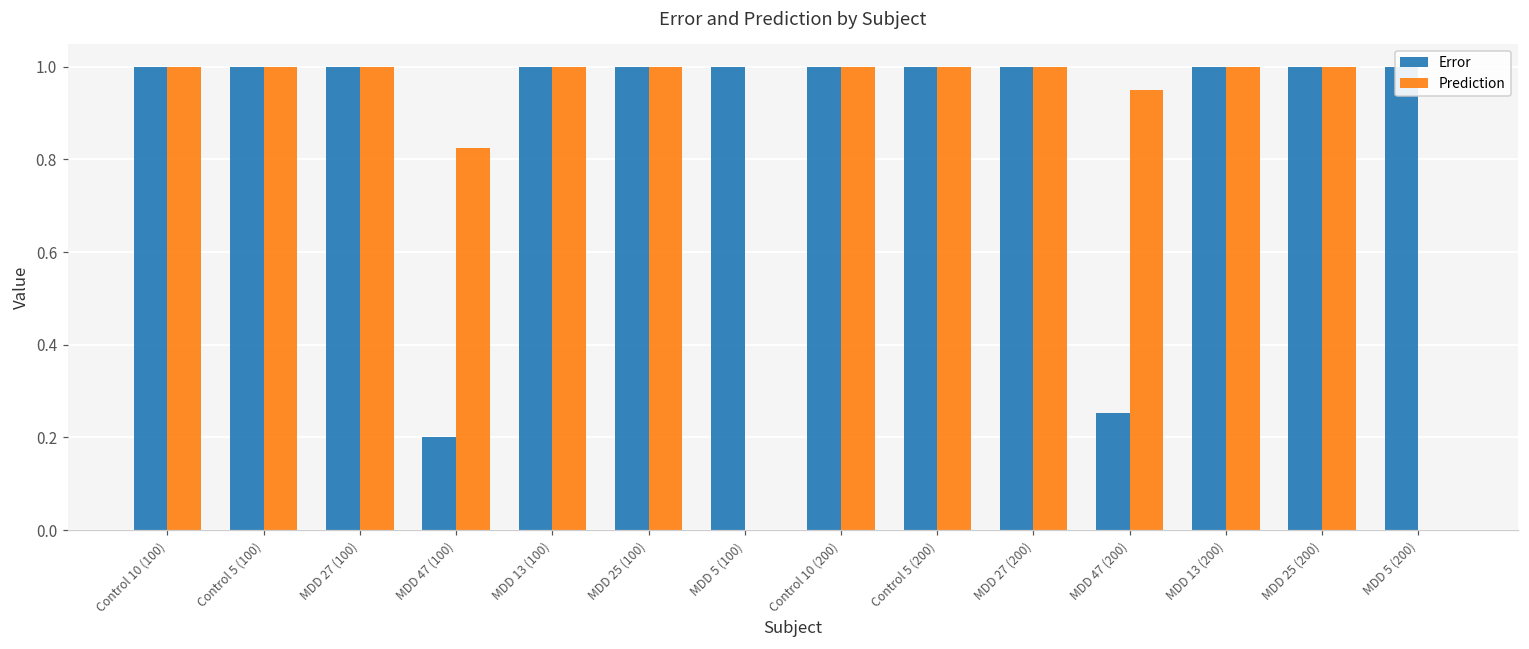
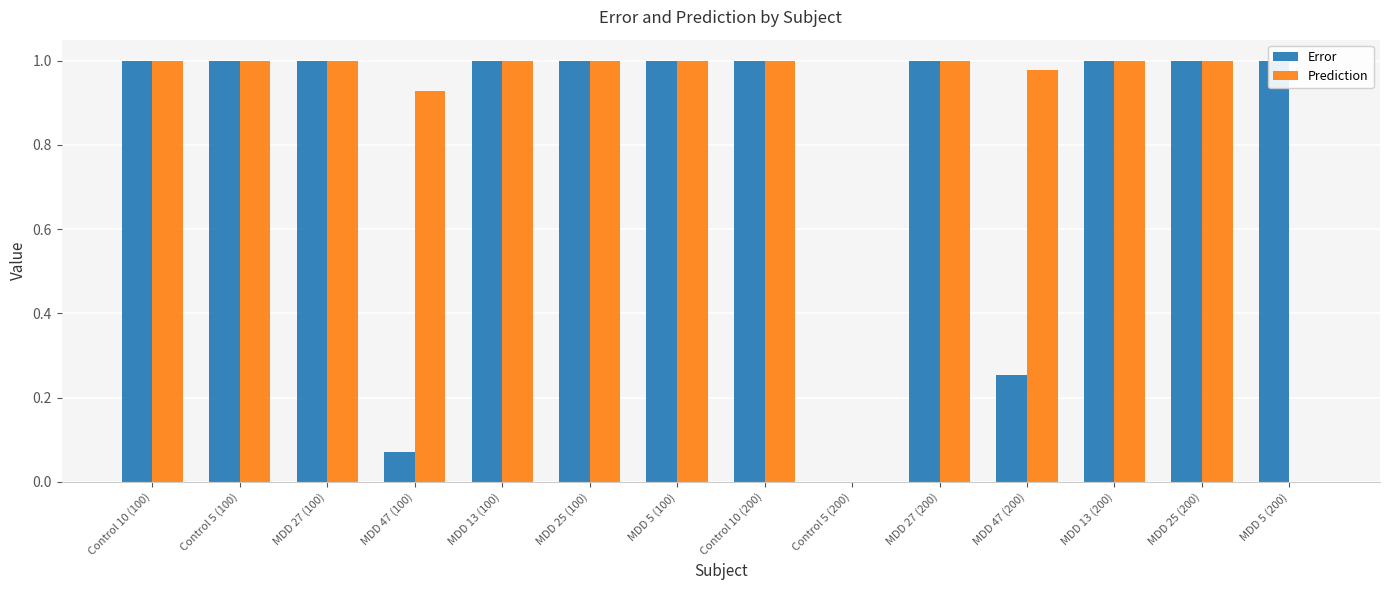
  {
    "Error": {
      "Control 10 (100)": 1.00,
      "Control 5 (100)": 1.00,
      "MDD 27 (100)": 1.00,
-     "MDD 47 (100)": 0.20,
+     "MDD 47 (100)": 0.07,
      "MDD 13 (100)": 1.00,
      "MDD 25 (100)": 1.00,
      "MDD 5 (100)": 1.00,
      "Control 10 (200)": 1.00,
-     "Control 5 (200)": 1,
+     "Control 5 (200)": 0,
      "MDD 27 (200)": 1.00,
      "MDD 47 (200)": 0.25,
      "MDD 13 (200)": 1.00,
      "MDD 25 (200)": 1.00
    },
    "Prediction": {
      "Control 10 (100)": 1.00,
      "Control 5 (100)": 1.00,
      "MDD 27 (100)": 1.00,
-     "MDD 47 (100)": 0.82,
+     "MDD 47 (100)": 0.93,
      "MDD 13 (100)": 1.00,
      "MDD 25 (100)": 1.00,
-     "MDD 5 (100)": 0,
+     "MDD 5 (100)": 1,
      "Control 10 (200)": 1.00,
-     "Control 5 (200)": 1,
+     "Control 5 (200)": 0,
      "MDD 27 (200)": 1.00,
-     "MDD 47 (200)": 0.95,
+     "MDD 47 (200)": 0.98,
      "MDD 13 (200)": 1.00,
      "MDD 25 (200)": 1.00
    }
  }
